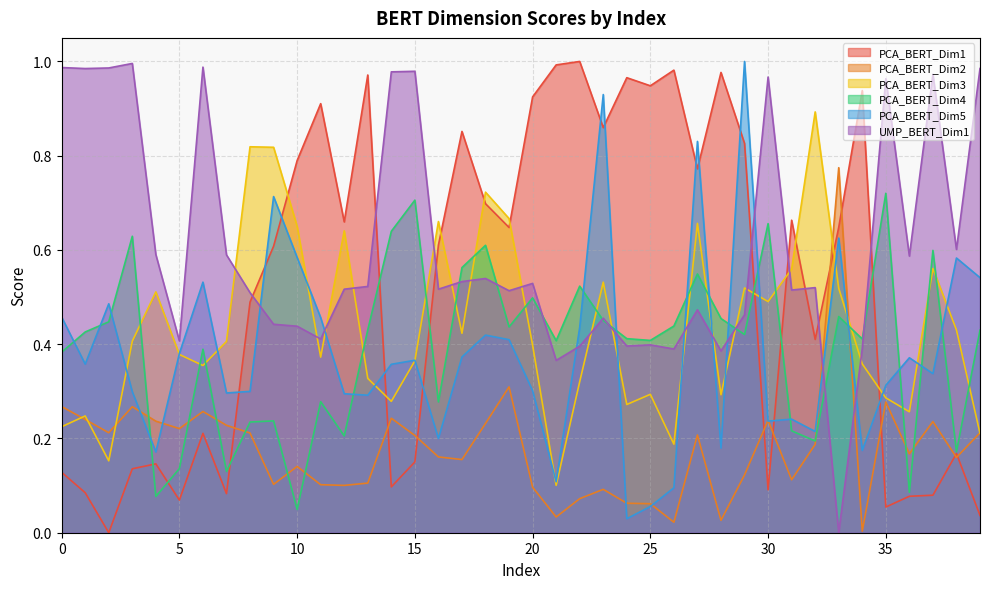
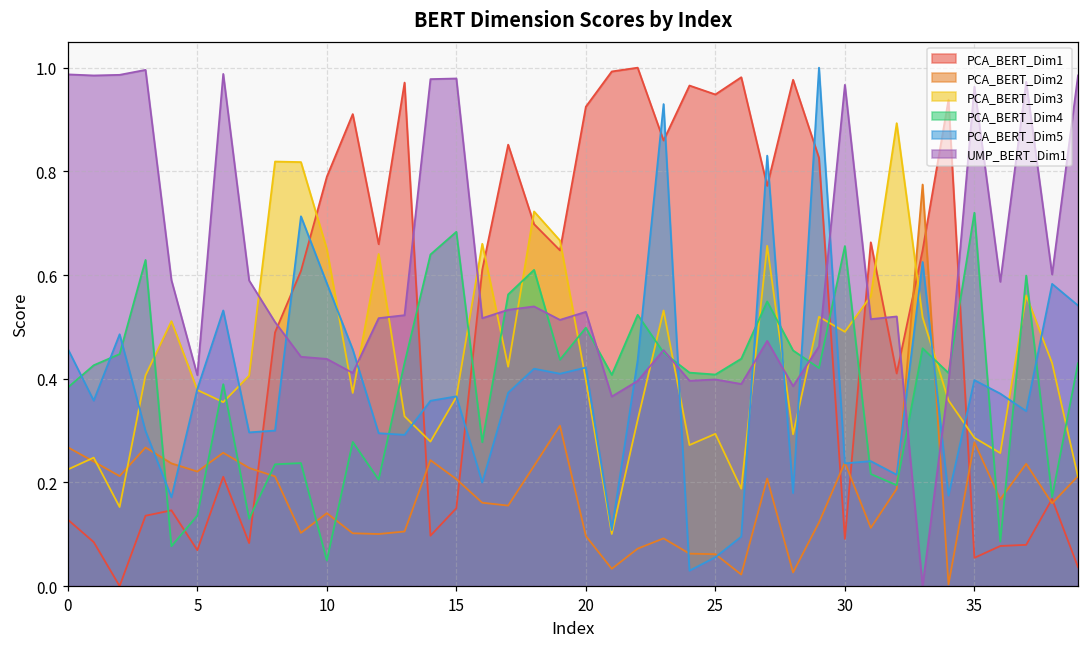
  {
    "PCA_BERT_Dim4": {
      "0": 0.38,
      "5": 0.14,
      "10": 0.05,
-     "15": 0.71,
+     "15": 0.68,
      "20": 0.50,
      "25": 0.41,
      "30": 0.66,
      "35": 0.72
    },
    "PCA_BERT_Dim5": {
      "0": 0.46,
      "10": 0.58,
-     "20": 0.30,
+     "20": 0.42,
      "25": 0.06,
-     "35": 0.31
+     "35": 0.40
    },
    "UMP_BERT_Dim1": {
      "0": 0.99,
      "5": 0.41,
      "10": 0.44,
      "15": 0.98,
      "20": 0.53,
      "25": 0.40,
      "30": 0.97
    }
  }
